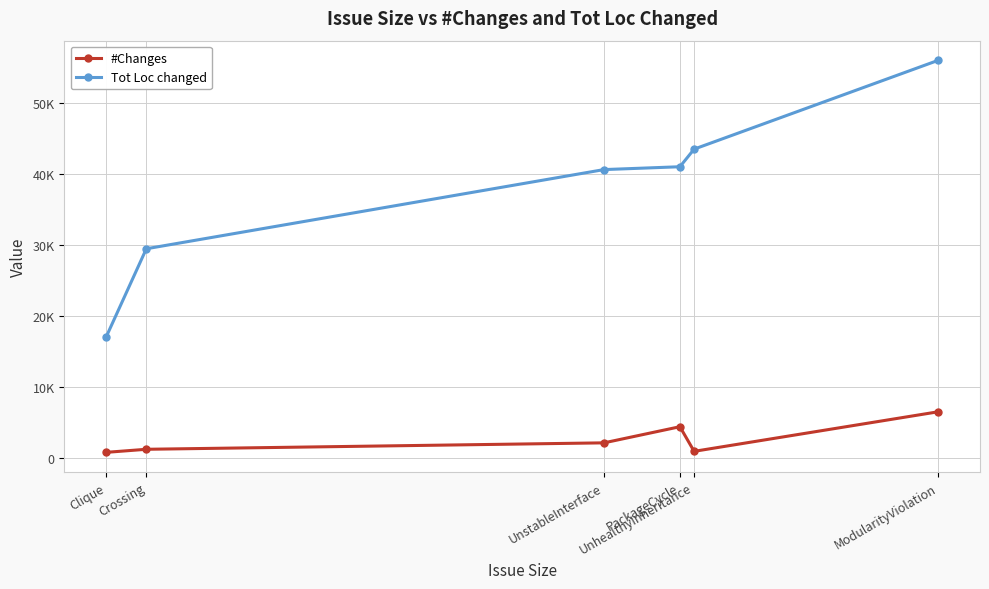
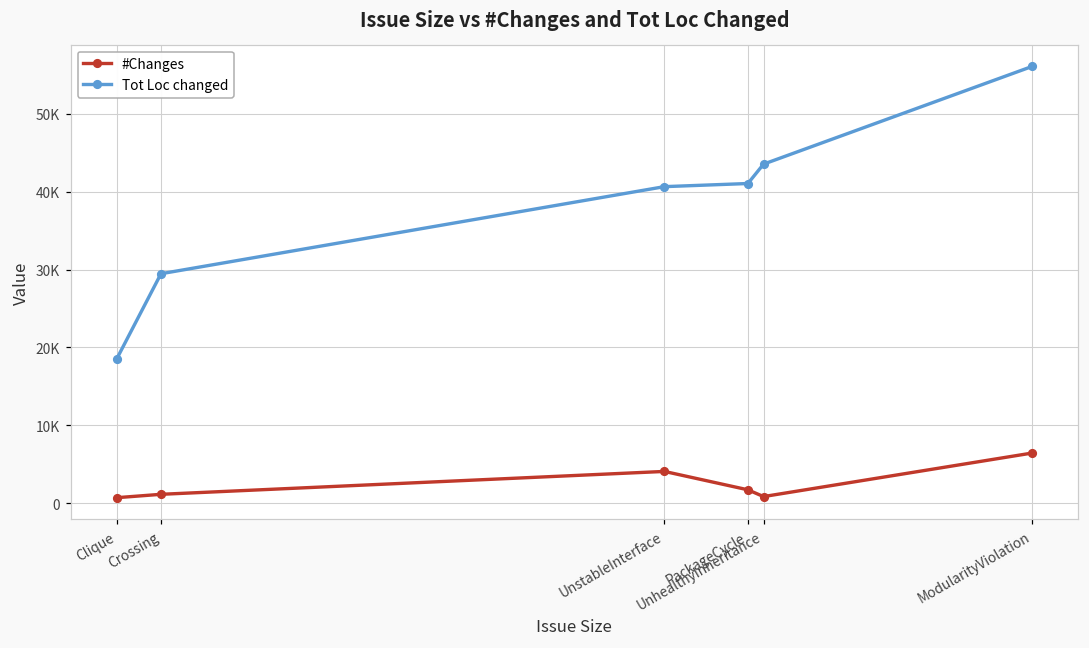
  {
    "#Changes": {
      "Clique": 1000,
      "Crossing": 1000,
-     "UnstableInterface": 2000,
-     "PackageCycle": 4000,
+     "UnstableInterface": 4000,
+     "PackageCycle": 2000,
      "UnhealthyInheritance": 1000,
      "ModularityViolation": 6000
    },
    "Tot Loc changed": {
-     "Clique": 17000,
+     "Clique": 19000,
      "Crossing": 29000,
      "UnstableInterface": 41000,
      "PackageCycle": 41000,
      "UnhealthyInheritance": 44000,
      "ModularityViolation": 56000
    }
  }
